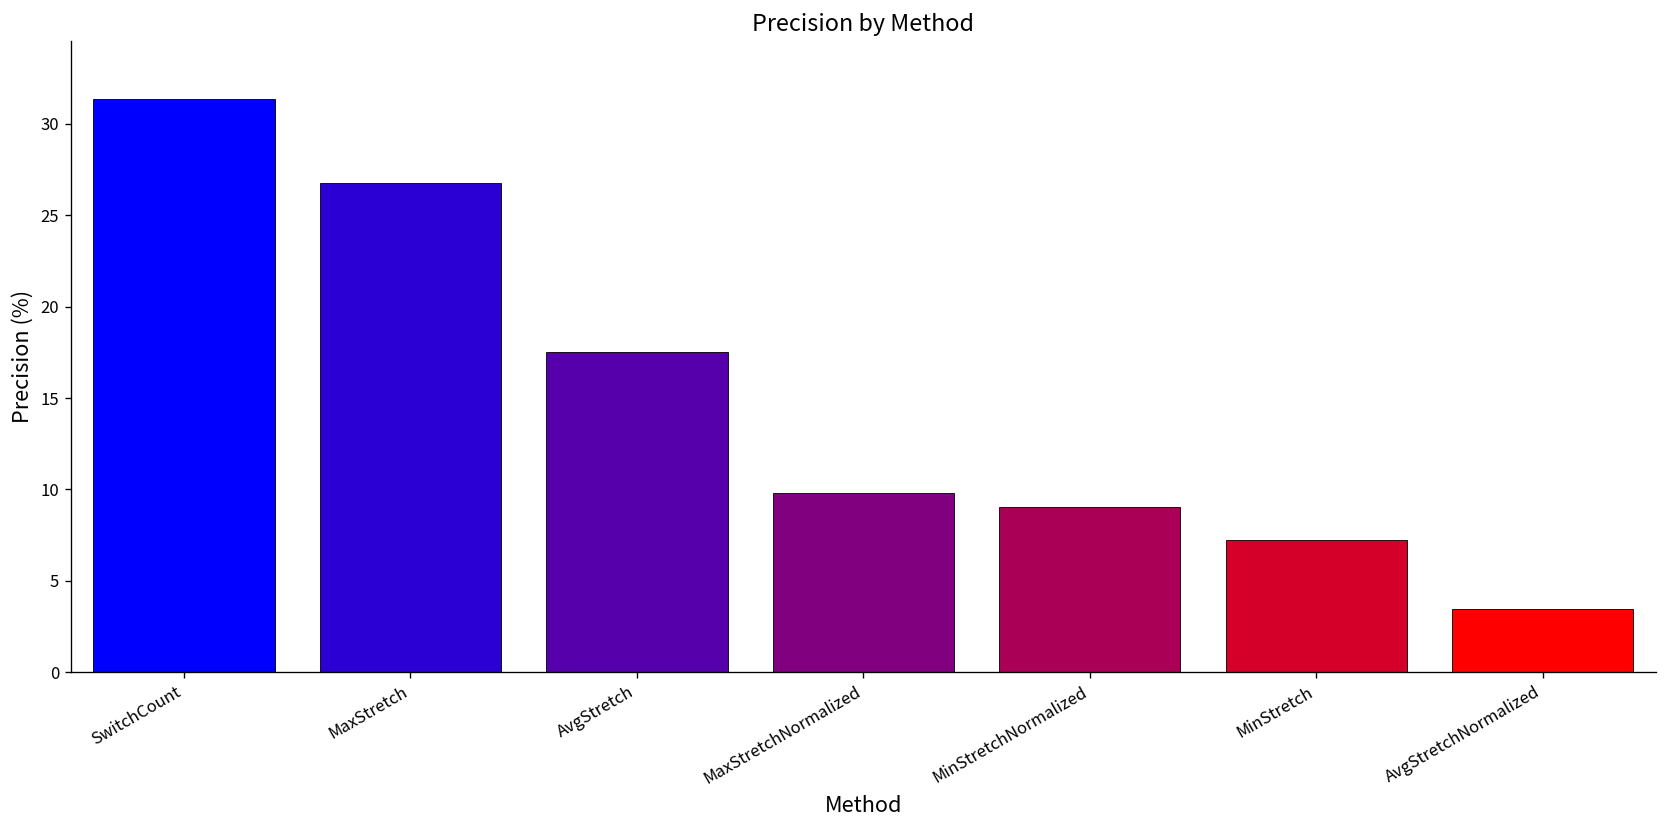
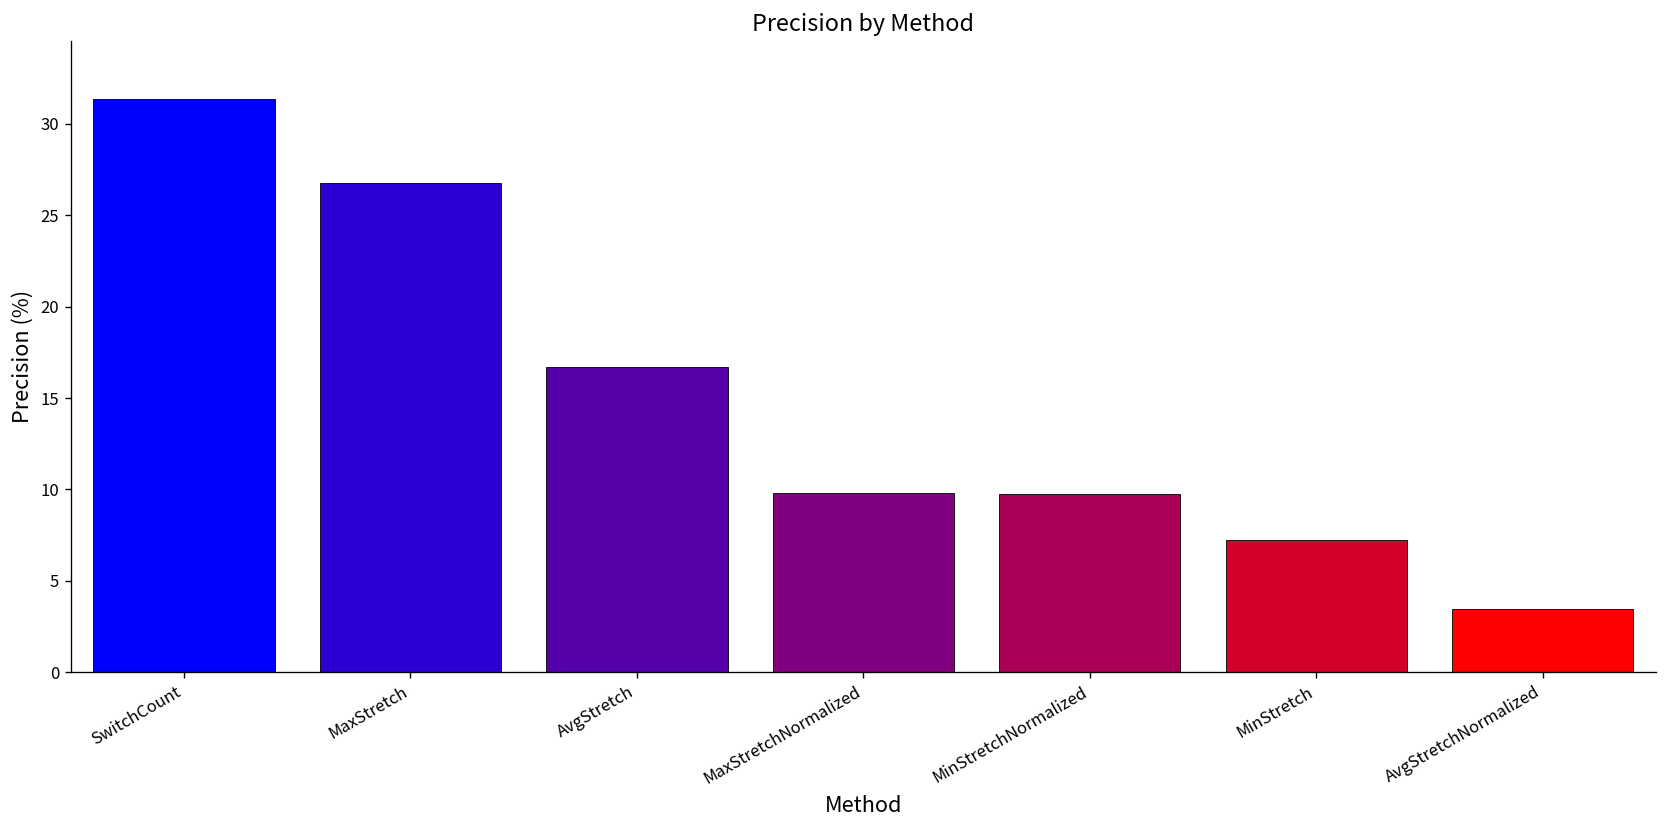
  {
    "SwitchCount": 31.4,
    "MaxStretch": 26.8,
-   "AvgStretch": 17.5,
+   "AvgStretch": 16.7,
    "MaxStretchNormalized": 9.8,
-   "MinStretchNormalized": 9.0,
+   "MinStretchNormalized": 9.8,
    "MinStretch": 7.3,
    "AvgStretchNormalized": 3.5
  }
